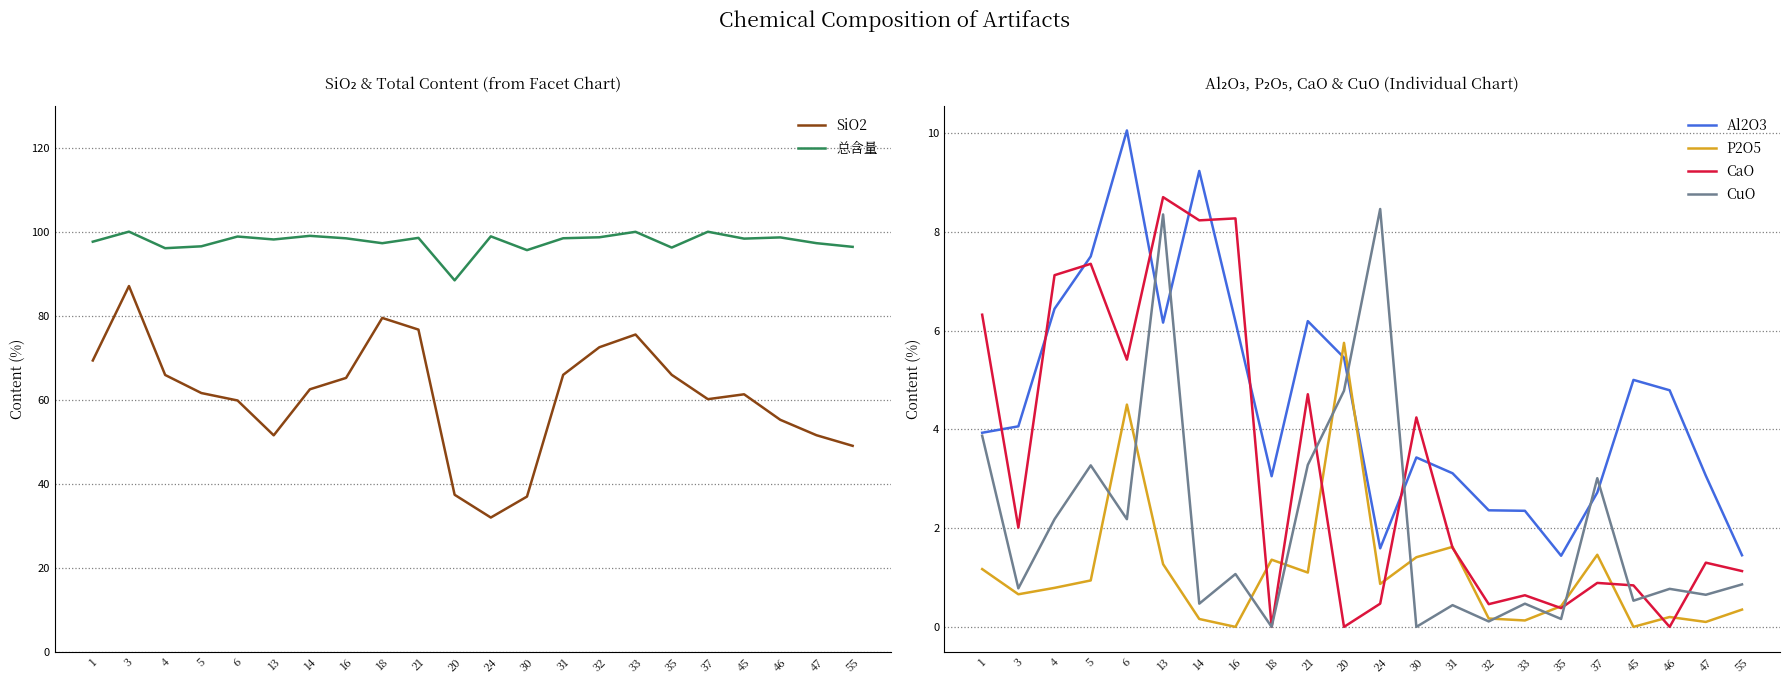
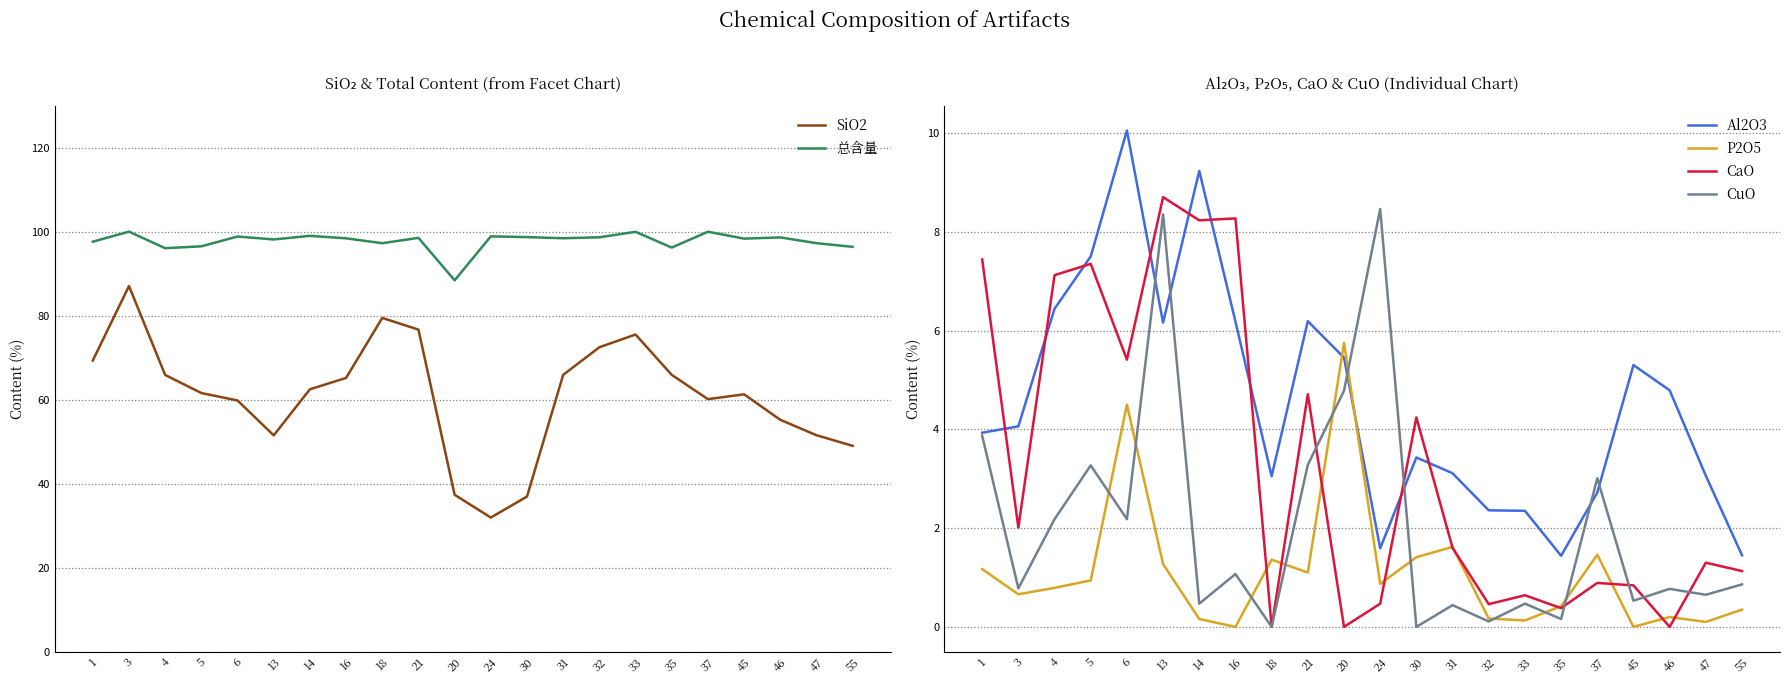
  {
    "SiO₂ & Total Content (from Facet Chart)": {
      "SiO2": {
        "1": 69,
        "3": 87,
        "4": 66,
        "5": 62,
        "6": 60,
        "13": 52,
        "14": 62,
        "16": 65,
        "18": 79,
        "21": 77,
        "20": 37,
        "24": 32,
        "30": 37,
        "31": 66,
        "32": 72,
        "33": 76,
        "35": 66,
        "37": 60,
        "45": 61,
        "46": 55,
        "47": 52,
        "55": 49
      },
      "总含量": {
        "1": 98,
        "3": 100,
        "4": 96,
        "5": 97,
        "6": 99,
        "13": 98,
        "14": 99,
        "16": 98,
        "18": 97,
        "21": 99,
        "20": 88,
        "24": 99,
-       "30": 96,
+       "30": 99,
        "31": 98,
        "32": 99,
        "33": 100,
        "35": 96,
        "37": 100,
        "45": 98,
        "46": 99,
        "47": 97,
        "55": 96
      }
    },
    "Al₂O₃, P₂O₅, CaO & CuO (Individual Chart)": {
      "Al2O3": {
        "1": 3.9,
        "3": 4.1,
        "4": 6.4,
        "5": 7.5,
        "6": 10.1,
        "13": 6.2,
        "14": 9.2,
        "16": 6.2,
        "18": 3.1,
        "21": 6.2,
        "20": 5.5,
        "24": 1.6,
        "30": 3.4,
        "31": 3.1,
        "32": 2.4,
        "33": 2.4,
        "35": 1.4,
        "37": 2.7,
-       "45": 5.0,
+       "45": 5.3,
        "46": 4.8,
        "47": 3.1,
        "55": 1.5
      },
      "P2O5": {
        "1": 1.2,
        "3": 0.7,
        "4": 0.8,
        "5": 0.9,
        "6": 4.5,
        "13": 1.3,
        "14": 0.2,
        "16": 0.0,
        "18": 1.4,
        "21": 1.1,
        "20": 5.8,
        "24": 0.9,
        "30": 1.4,
        "32": 0.2,
        "33": 0.1,
        "37": 1.5,
        "45": 0.0,
        "46": 0.2,
        "47": 0.1,
        "55": 0.4
      },
      "CaO": {
-       "1": 6.3,
+       "1": 7.4,
        "3": 2.0,
        "4": 7.1,
        "5": 7.4,
        "6": 5.4,
        "13": 8.7,
        "14": 8.2,
        "16": 8.3,
        "21": 4.7,
        "20": 0.0,
        "24": 0.5,
        "30": 4.2,
        "32": 0.5,
        "33": 0.6,
        "37": 0.9,
        "45": 0.8,
        "46": 0.0,
        "47": 1.3,
        "55": 1.1
      },
      "CuO": {
        "1": 3.9,
        "3": 0.8,
        "4": 2.2,
        "5": 3.3,
        "6": 2.2,
        "13": 8.4,
        "14": 0.5,
        "16": 1.1,
        "21": 3.3,
        "20": 4.8,
        "24": 8.5,
        "30": 0.0,
        "31": 0.4,
        "32": 0.1,
        "33": 0.5,
        "35": 0.2,
        "37": 3.0,
        "45": 0.5,
        "46": 0.8,
        "47": 0.7,
        "55": 0.9
      }
    }
  }
